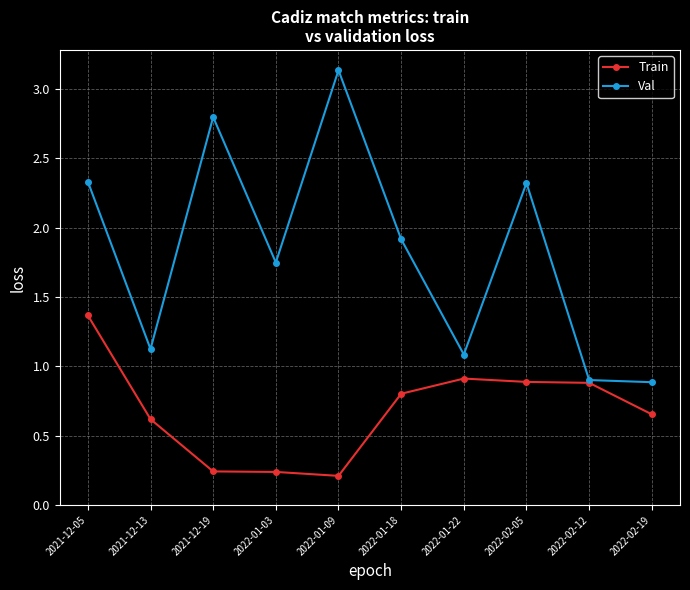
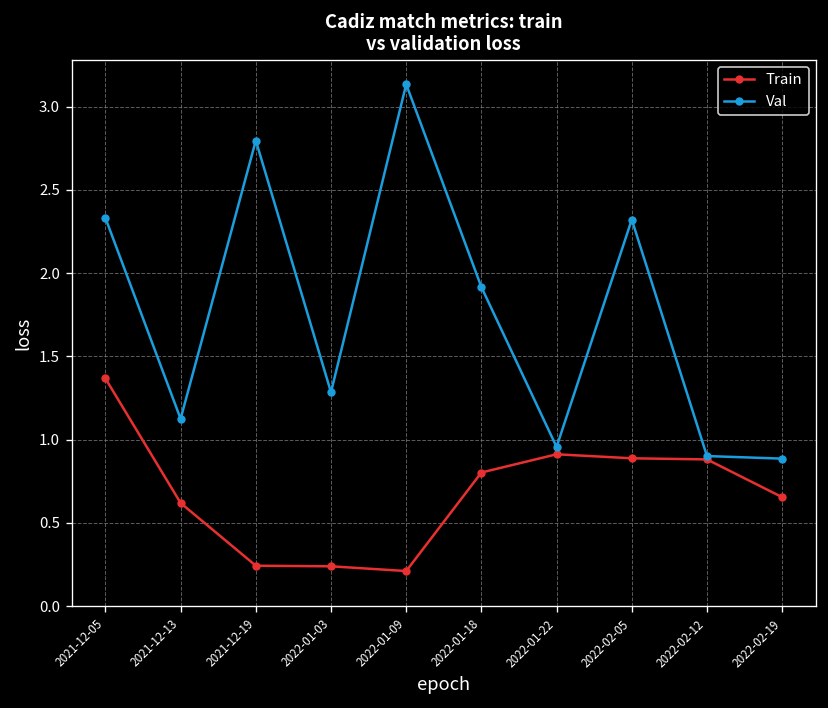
  {
    "Train": {
      "2021-12-05": 1.37,
      "2021-12-13": 0.62,
      "2021-12-19": 0.24,
      "2022-01-03": 0.24,
      "2022-01-09": 0.21,
      "2022-01-18": 0.80,
      "2022-01-22": 0.91,
      "2022-02-05": 0.89,
      "2022-02-12": 0.88,
      "2022-02-19": 0.65
    },
    "Val": {
      "2021-12-05": 2.33,
      "2021-12-13": 1.12,
      "2021-12-19": 2.80,
-     "2022-01-03": 1.75,
+     "2022-01-03": 1.28,
      "2022-01-09": 3.13,
      "2022-01-18": 1.92,
-     "2022-01-22": 1.08,
+     "2022-01-22": 0.96,
      "2022-02-05": 2.32,
      "2022-02-12": 0.90,
      "2022-02-19": 0.89
    }
  }
